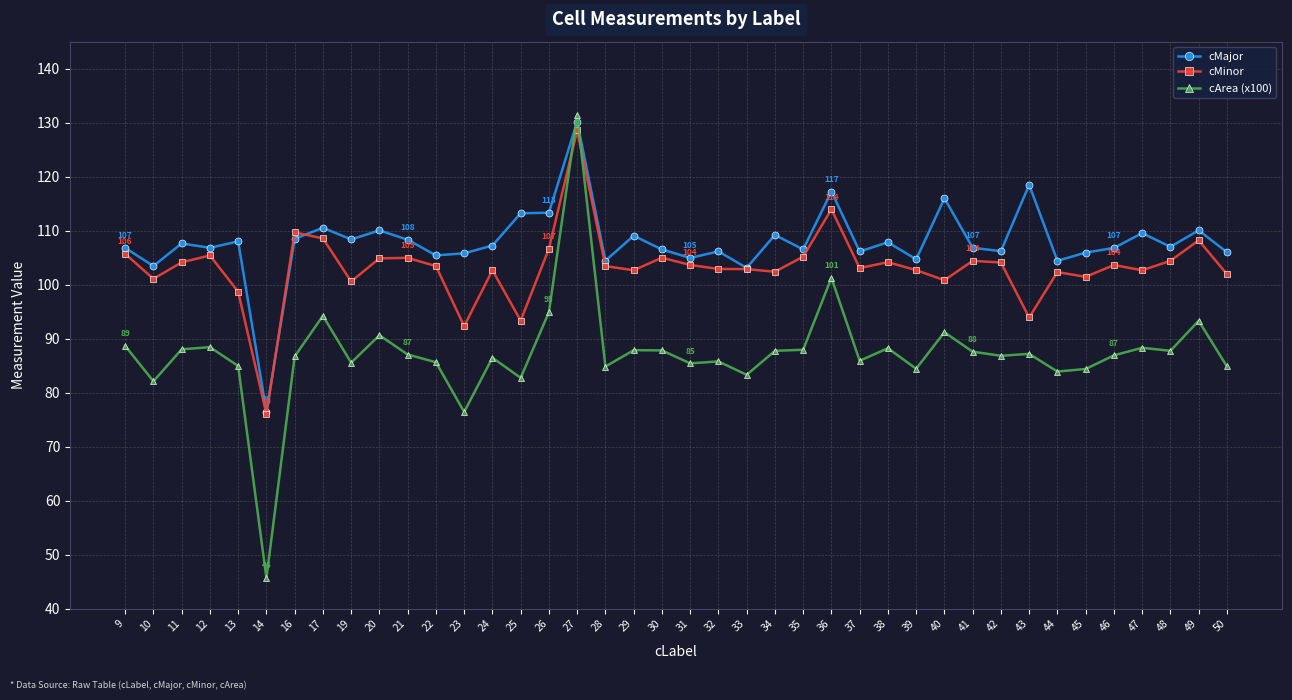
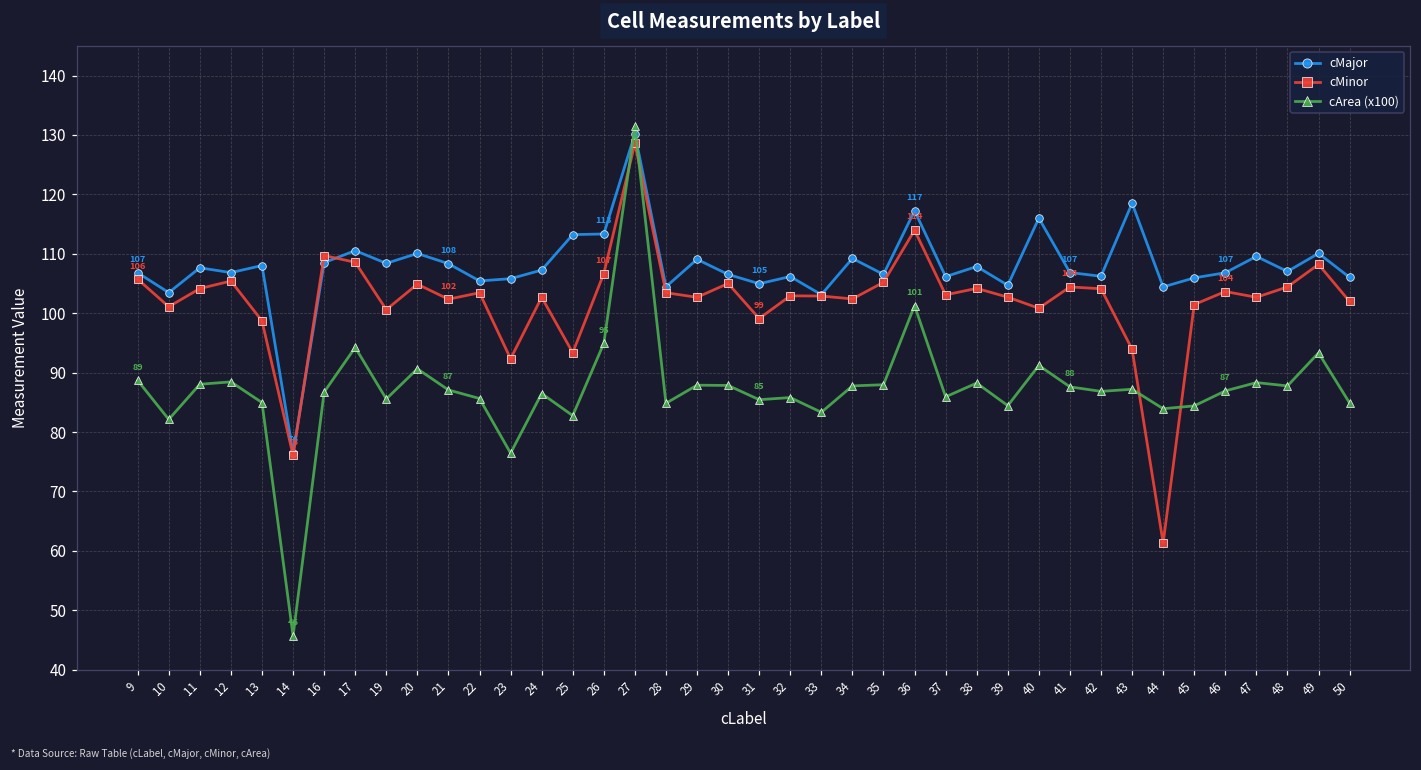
  {
    "cMajor": {
      "21": 108,
      "26": 113,
      "36": 117,
      "41": 107,
      "46": 107
    },
    "cMinor": {
-     "21": 105,
+     "21": 102,
      "26": 107,
-     "31": 104,
-     "44": 102
+     "31": 99,
+     "44": 61
    },
    "cArea (x100)": {
      "9": 89,
      "14": 46,
      "21": 87,
      "26": 95,
      "31": 85,
      "36": 101,
      "41": 88,
      "46": 87
    }
  }
